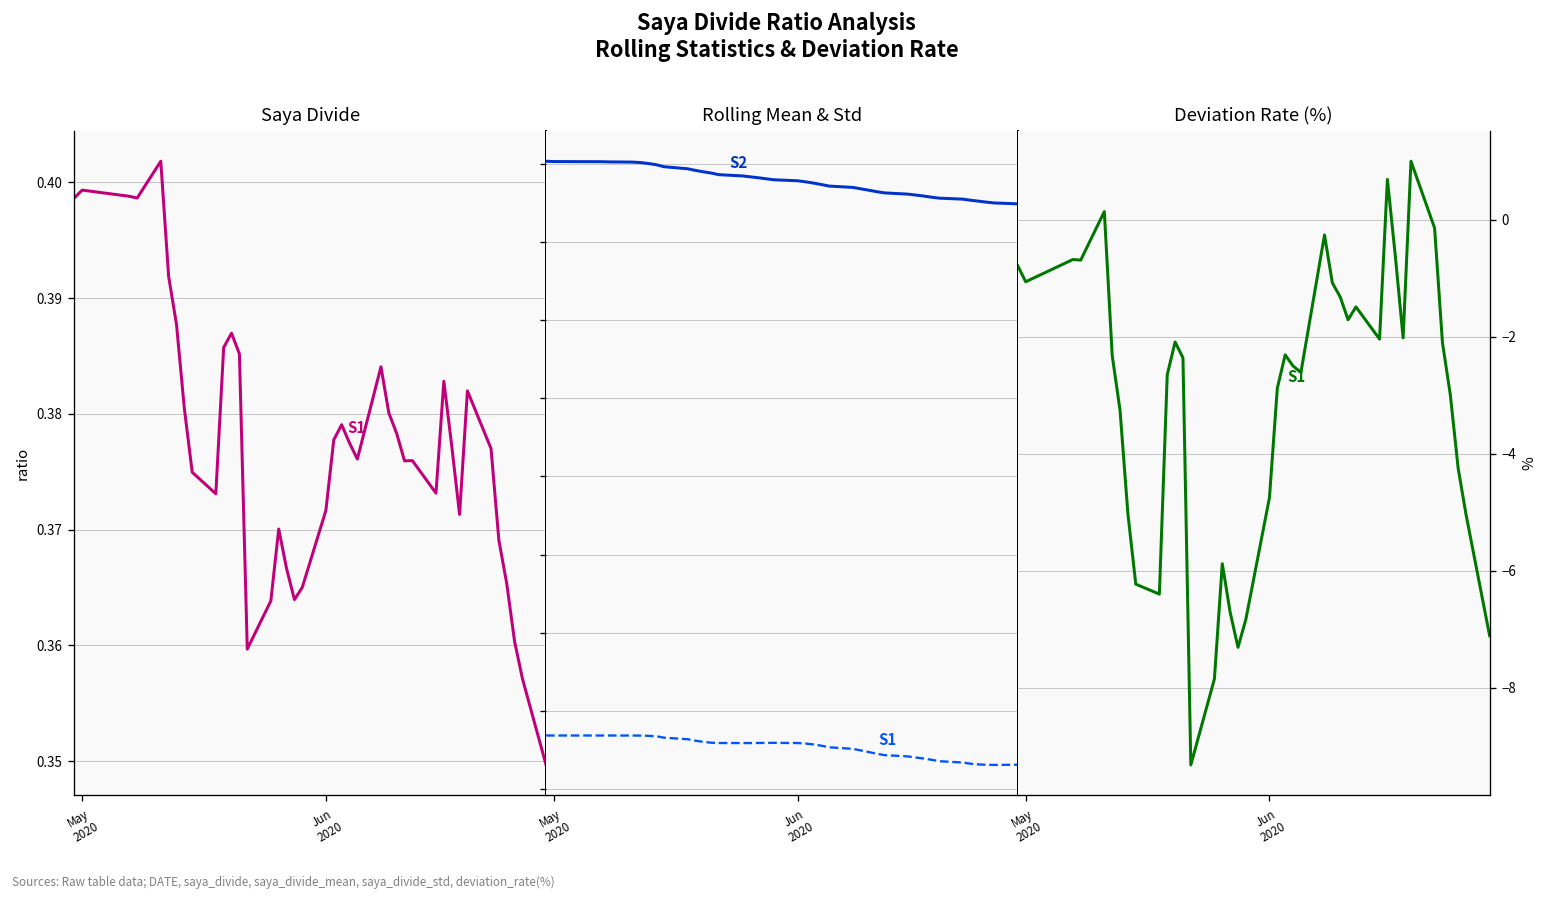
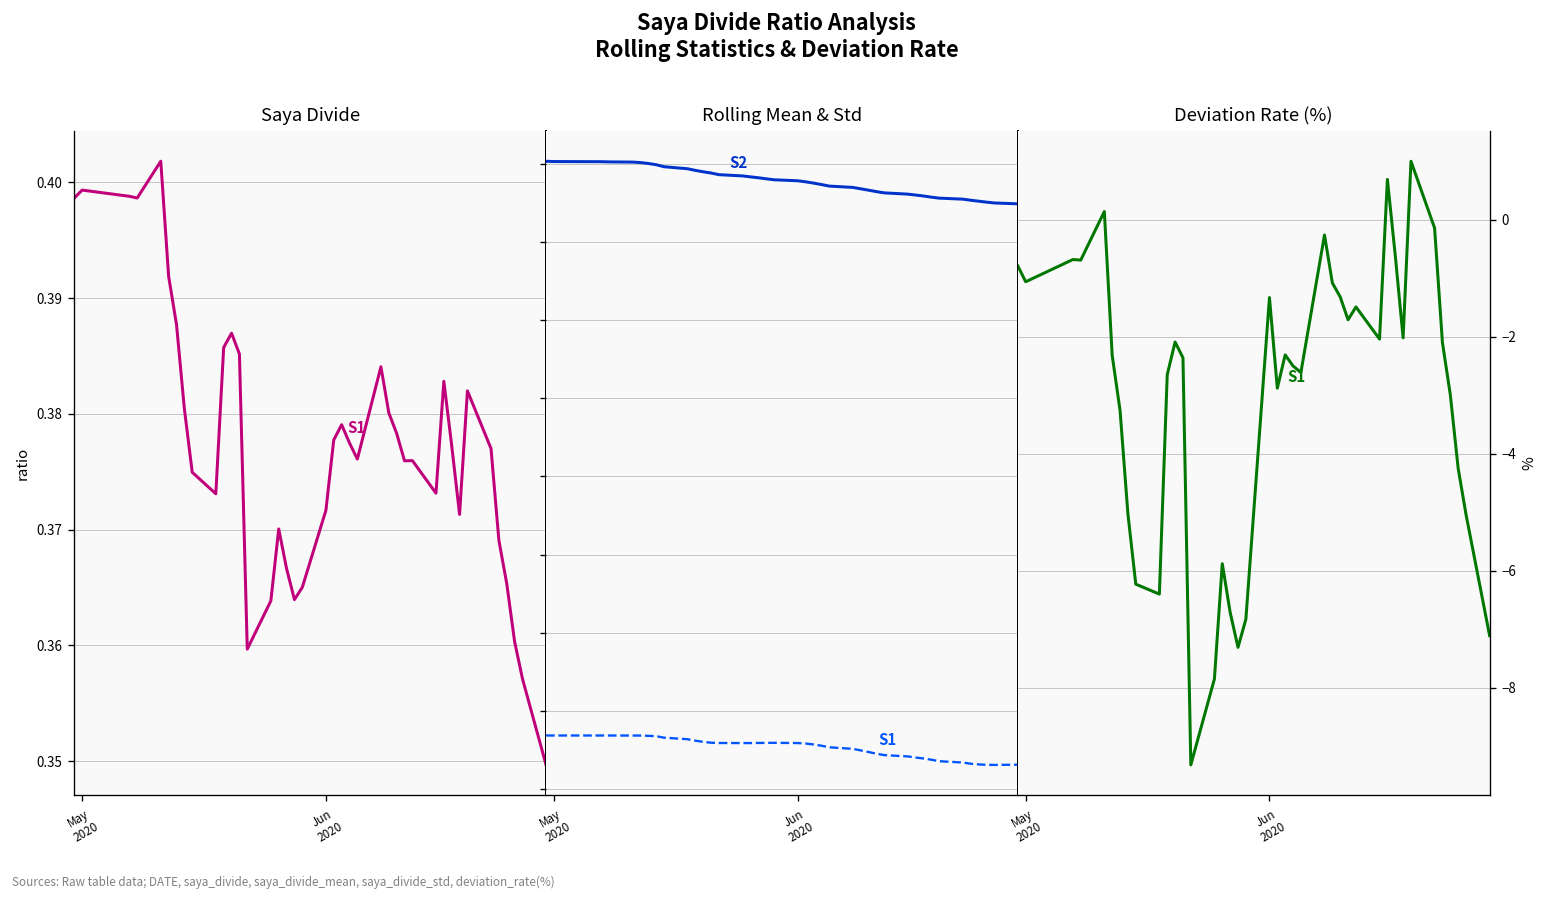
  {
    "Saya Divide": {
      "May 2020": 0.399,
      "Jun 2020": 0.372
    },
    "Deviation Rate (%)": {
      "May 2020": -1.1,
-     "Jun 2020": -4.8
+     "Jun 2020": -1.3
    }
  }
